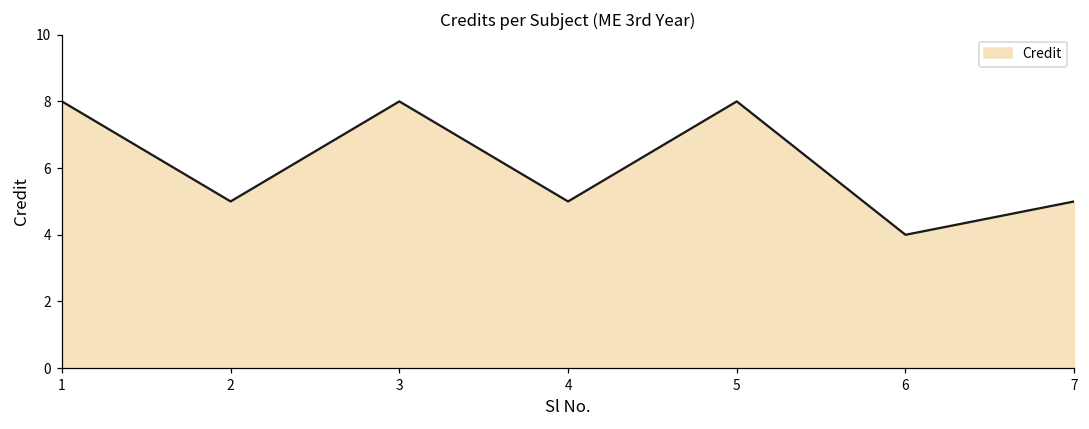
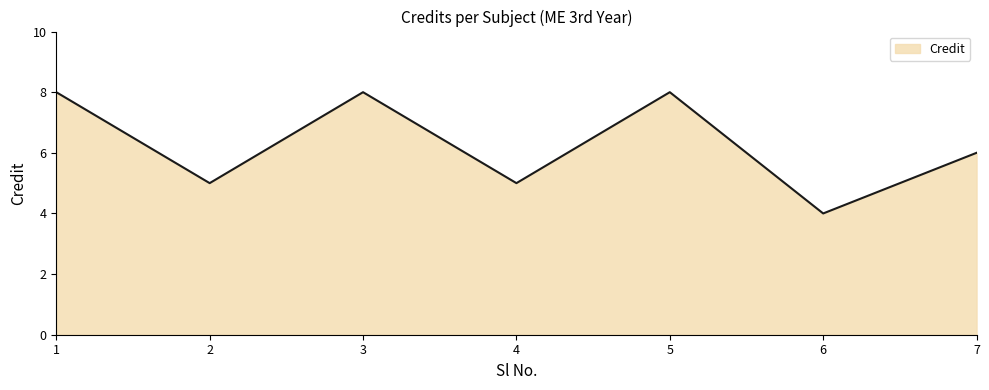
  {
    "1": 8,
    "2": 5,
    "3": 8,
    "4": 5,
    "5": 8,
    "6": 4,
-   "7": 5
+   "7": 6
  }
